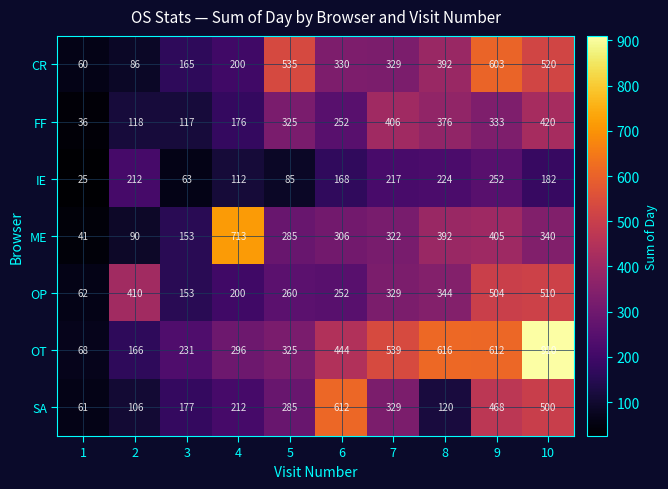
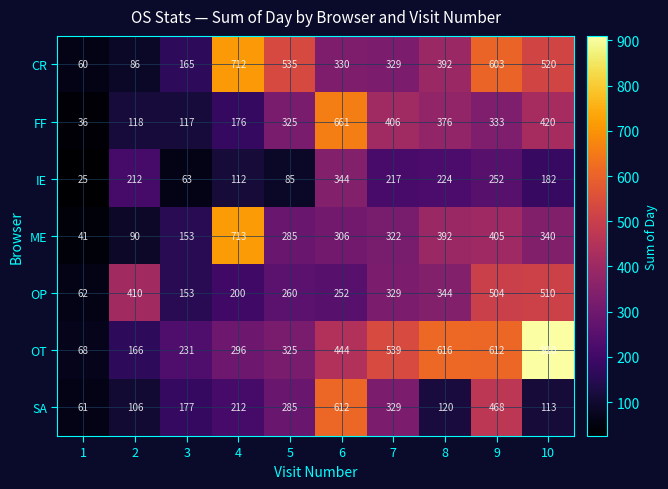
  {
    "CR": {
      "1": 60,
      "2": 86,
      "3": 165,
-     "4": 200,
+     "4": 712,
      "5": 535,
      "6": 330,
      "7": 329,
      "8": 392,
      "9": 603,
      "10": 520
    },
    "FF": {
      "1": 36,
      "2": 118,
      "3": 117,
      "4": 176,
      "5": 325,
-     "6": 252,
+     "6": 661,
      "7": 406,
      "8": 376,
      "9": 333,
      "10": 420
    },
    "IE": {
      "1": 25,
      "2": 212,
      "3": 63,
      "4": 112,
      "5": 85,
-     "6": 168,
+     "6": 344,
      "7": 217,
      "8": 224,
      "9": 252,
      "10": 182
    },
    "ME": {
      "1": 41,
      "2": 90,
      "3": 153,
      "4": 713,
      "5": 285,
      "6": 306,
      "7": 322,
      "8": 392,
      "9": 405,
      "10": 340
    },
    "OP": {
      "1": 62,
      "2": 410,
      "3": 153,
      "4": 200,
      "5": 260,
      "6": 252,
      "7": 329,
      "8": 344,
      "9": 504,
      "10": 510
    },
    "OT": {
      "1": 68,
      "2": 166,
      "3": 231,
      "4": 296,
      "5": 325,
      "6": 444,
      "7": 539,
      "8": 616,
      "9": 612,
      "10": 910
    },
    "SA": {
      "1": 61,
      "2": 106,
      "3": 177,
      "4": 212,
      "5": 285,
      "6": 612,
      "7": 329,
      "8": 120,
      "9": 468,
-     "10": 500
+     "10": 113
    }
  }
